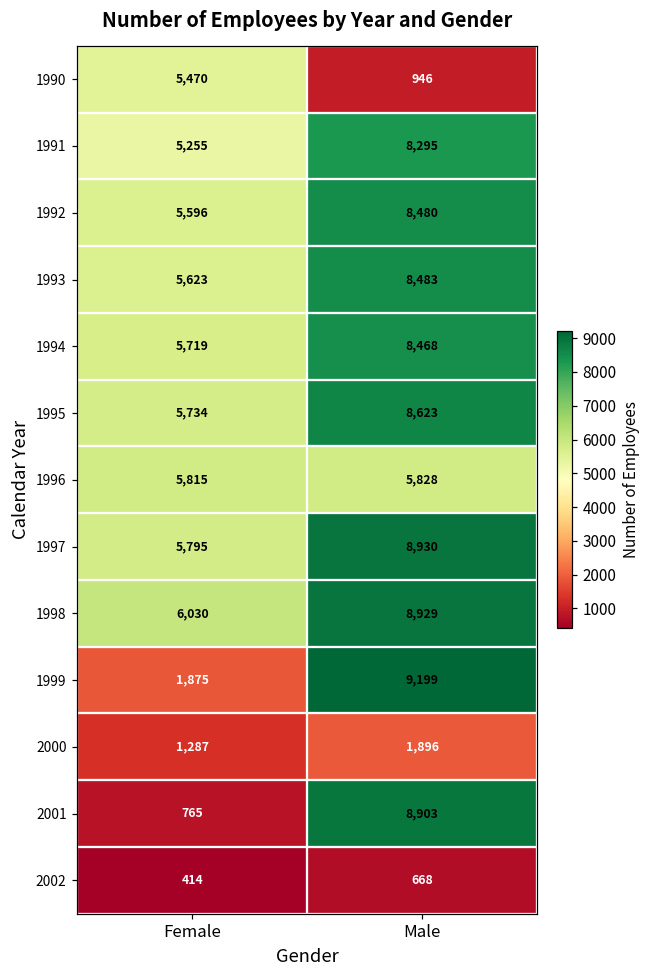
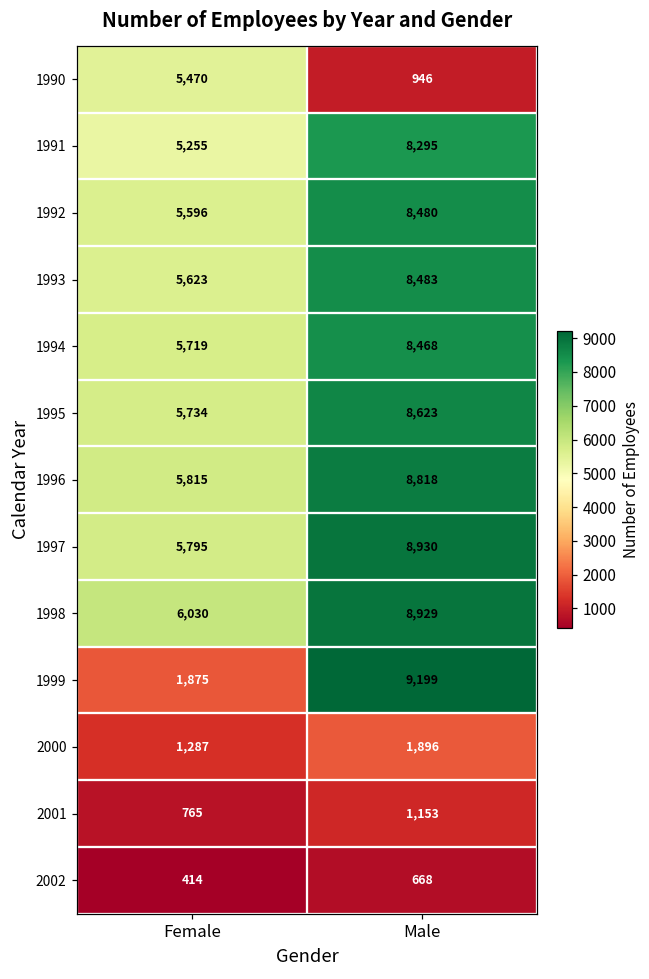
  {
    "1990": {
      "Female": "5,470",
      "Male": "946"
    },
    "1991": {
      "Female": "5,255",
      "Male": "8,295"
    },
    "1992": {
      "Female": "5,596",
      "Male": "8,480"
    },
    "1993": {
      "Female": "5,623",
      "Male": "8,483"
    },
    "1994": {
      "Female": "5,719",
      "Male": "8,468"
    },
    "1995": {
      "Female": "5,734",
      "Male": "8,623"
    },
    "1996": {
      "Female": "5,815",
-     "Male": "5,828"
+     "Male": "8,818"
    },
    "1997": {
      "Female": "5,795",
      "Male": "8,930"
    },
    "1998": {
      "Female": "6,030",
      "Male": "8,929"
    },
    "1999": {
      "Female": "1,875",
      "Male": "9,199"
    },
    "2000": {
      "Female": "1,287",
      "Male": "1,896"
    },
    "2001": {
      "Female": "765",
-     "Male": "8,903"
+     "Male": "1,153"
    },
    "2002": {
      "Female": "414",
      "Male": "668"
    }
  }
